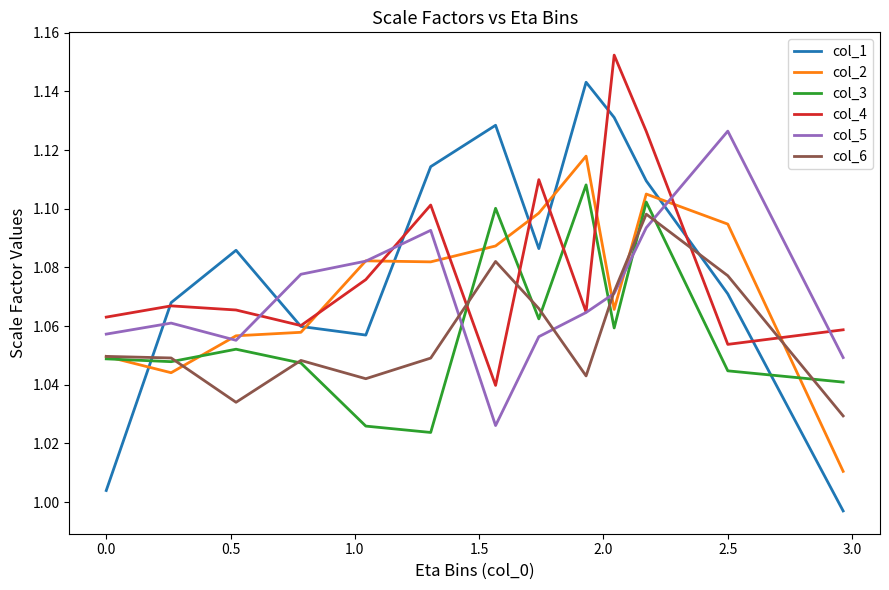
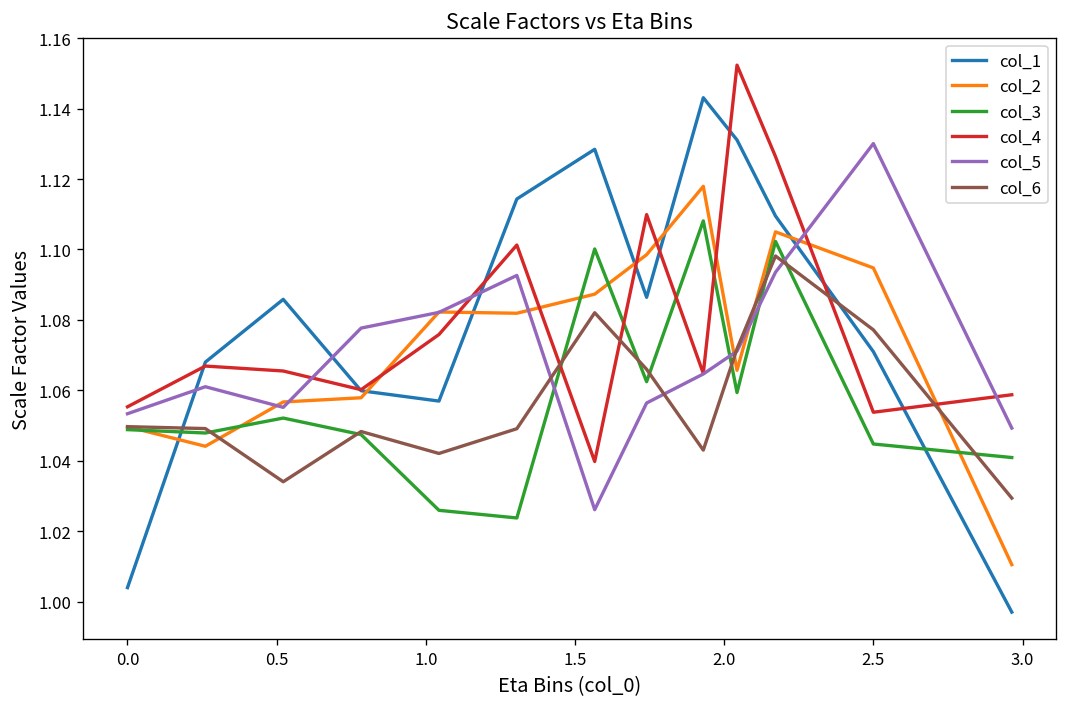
  {
    "col_1": {
      "0.0": 1.004,
      "2.5": 1.071
    },
    "col_2": {
      "2.5": 1.095
    },
    "col_3": {
      "2.5": 1.045
    },
    "col_4": {
-     "0.0": 1.063,
+     "0.0": 1.055,
      "2.5": 1.054
    },
    "col_5": {
-     "0.0": 1.057,
-     "2.5": 1.126
+     "0.0": 1.053,
+     "2.5": 1.130
    },
    "col_6": {
      "2.5": 1.077
    }
  }
